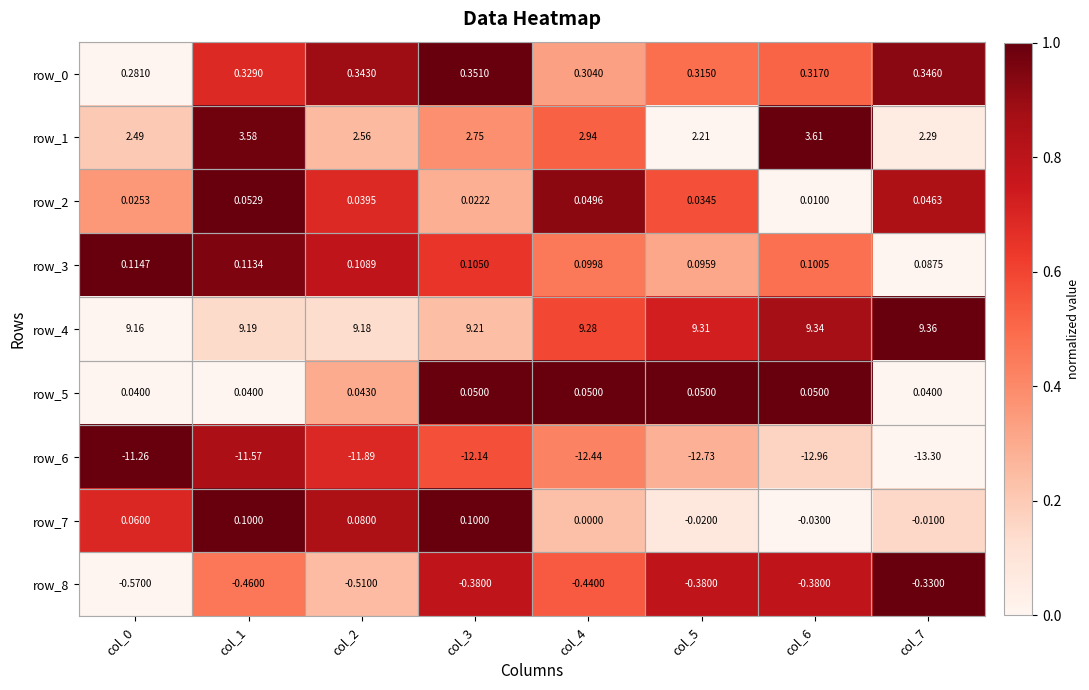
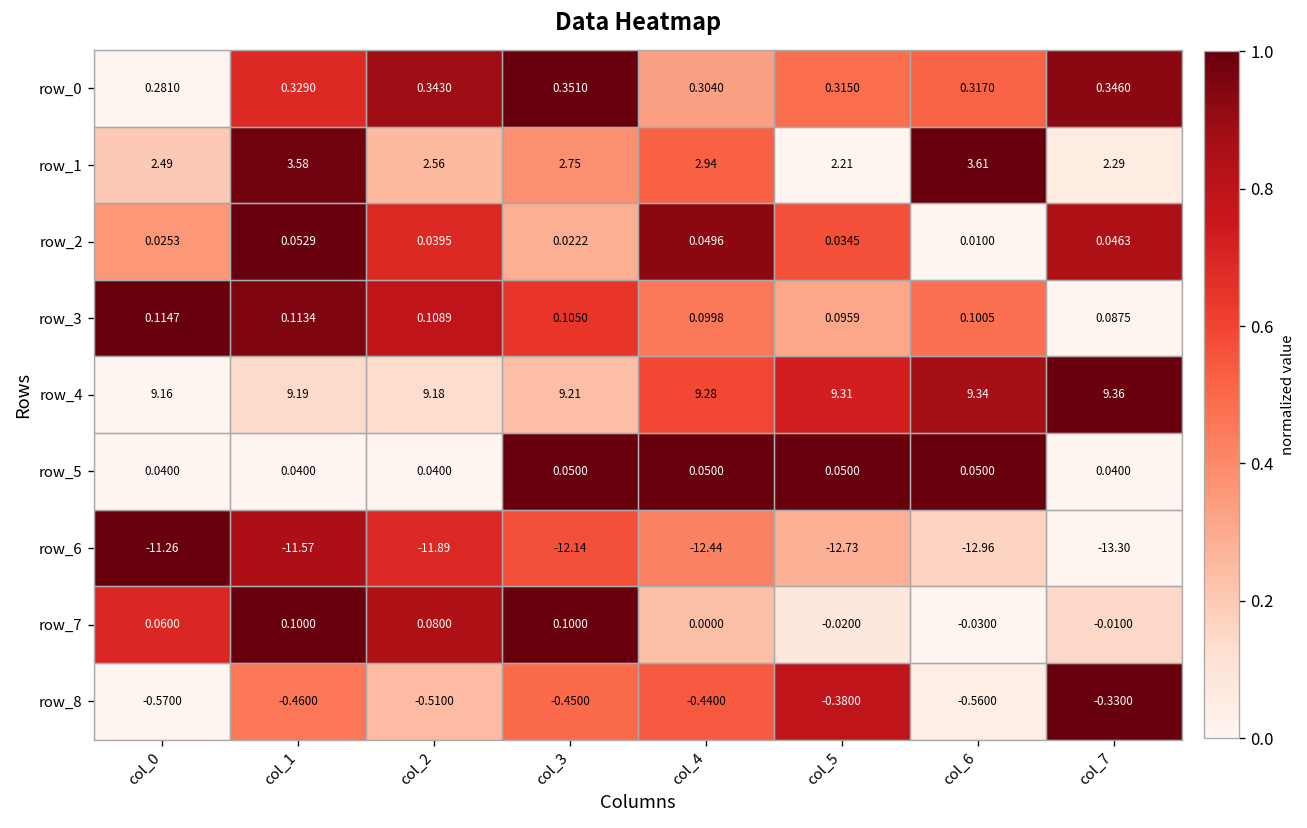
  {
    "row_0": {
      "col_0": 0.2810,
      "col_1": 0.3290,
      "col_2": 0.3430,
      "col_3": 0.3510,
      "col_4": 0.3040,
      "col_5": 0.3150,
      "col_6": 0.3170,
      "col_7": 0.3460
    },
    "row_1": {
      "col_0": 2.49,
      "col_1": 3.58,
      "col_2": 2.56,
      "col_3": 2.75,
      "col_4": 2.94,
      "col_5": 2.21,
      "col_6": 3.61,
      "col_7": 2.29
    },
    "row_2": {
      "col_0": 0.0253,
      "col_1": 0.0529,
      "col_2": 0.0395,
      "col_3": 0.0222,
      "col_4": 0.0496,
      "col_5": 0.0345,
      "col_6": 0.0100,
      "col_7": 0.0463
    },
    "row_3": {
      "col_0": 0.1147,
      "col_1": 0.1134,
      "col_2": 0.1089,
      "col_3": 0.1050,
      "col_4": 0.0998,
      "col_5": 0.0959,
      "col_6": 0.1005,
      "col_7": 0.0875
    },
    "row_4": {
      "col_0": 9.16,
      "col_1": 9.19,
      "col_2": 9.18,
      "col_3": 9.21,
      "col_4": 9.28,
      "col_5": 9.31,
      "col_6": 9.34,
      "col_7": 9.36
    },
    "row_5": {
      "col_0": 0.0400,
      "col_1": 0.0400,
-     "col_2": 0.0430,
+     "col_2": 0.0400,
      "col_3": 0.0500,
      "col_4": 0.0500,
      "col_5": 0.0500,
      "col_6": 0.0500,
      "col_7": 0.0400
    },
    "row_6": {
      "col_0": -11.26,
      "col_1": -11.57,
      "col_2": -11.89,
      "col_3": -12.14,
      "col_4": -12.44,
      "col_5": -12.73,
      "col_6": -12.96,
      "col_7": -13.30
    },
    "row_7": {
      "col_0": 0.0600,
      "col_1": 0.1000,
      "col_2": 0.0800,
      "col_3": 0.1000,
      "col_4": 0.0000,
      "col_5": -0.0200,
      "col_6": -0.0300,
      "col_7": -0.0100
    },
    "row_8": {
      "col_0": -0.5700,
      "col_1": -0.4600,
      "col_2": -0.5100,
-     "col_3": -0.3800,
+     "col_3": -0.4500,
      "col_4": -0.4400,
      "col_5": -0.3800,
-     "col_6": -0.3800,
+     "col_6": -0.5600,
      "col_7": -0.3300
    }
  }
